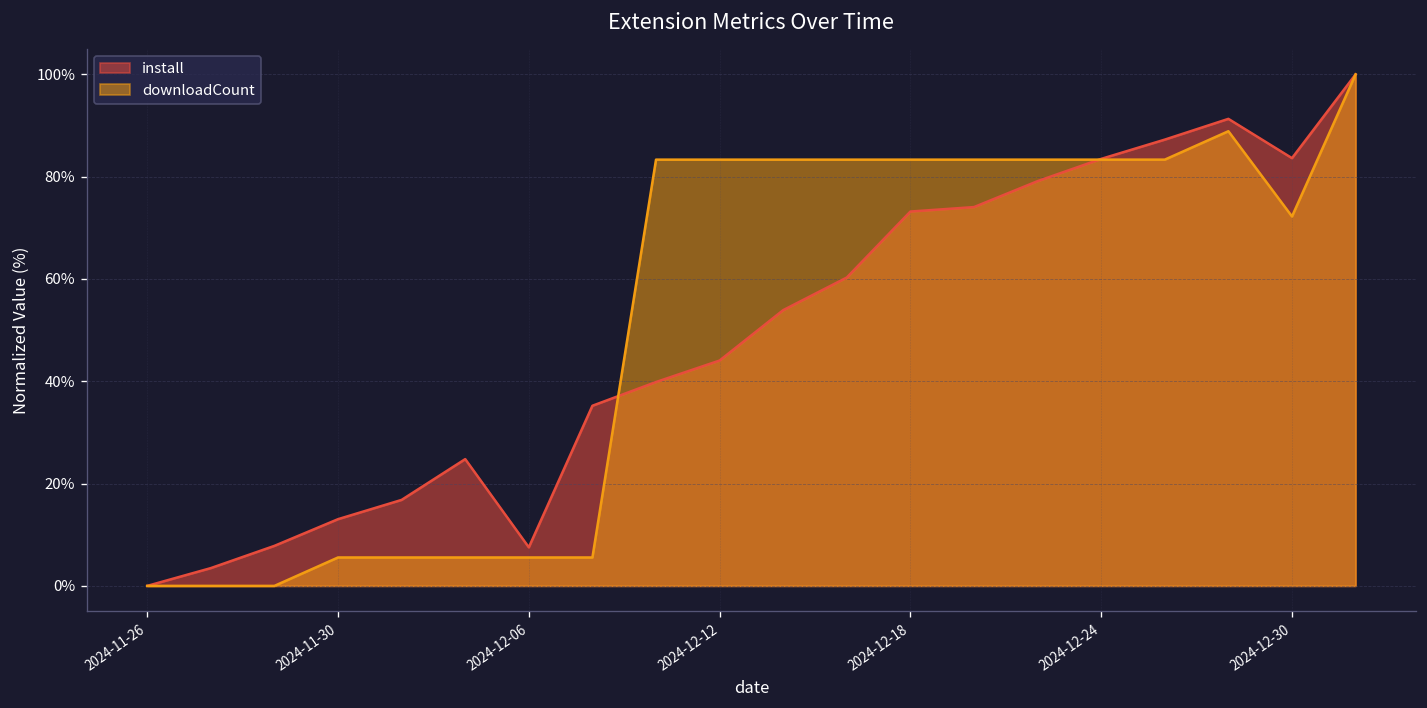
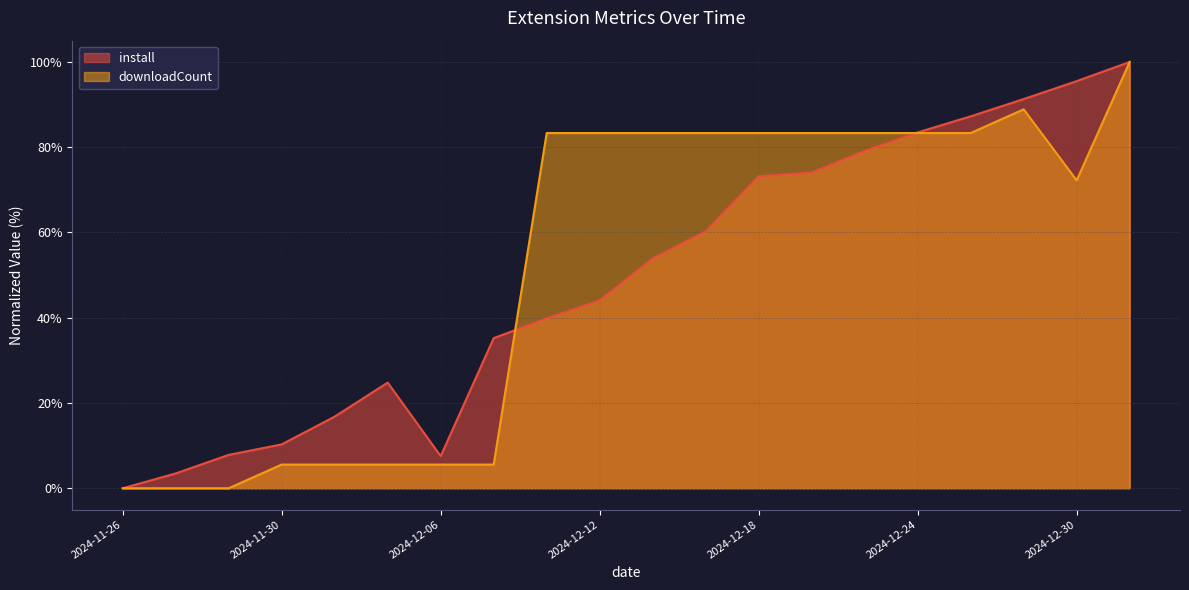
  {
    "install": {
-     "2024-11-30": "13%",
+     "2024-11-30": "10%",
      "2024-12-06": "8%",
      "2024-12-12": "44%",
      "2024-12-18": "73%",
-     "2024-12-30": "84%"
+     "2024-12-30": "96%"
    },
    "downloadCount": {
      "2024-11-30": "6%",
      "2024-12-06": "6%",
      "2024-12-12": "83%",
      "2024-12-18": "83%",
      "2024-12-30": "72%"
    }
  }
